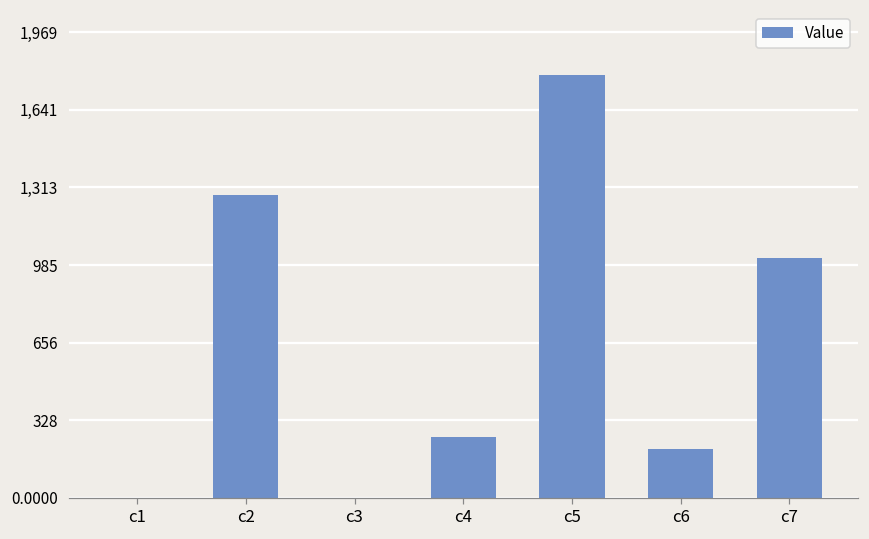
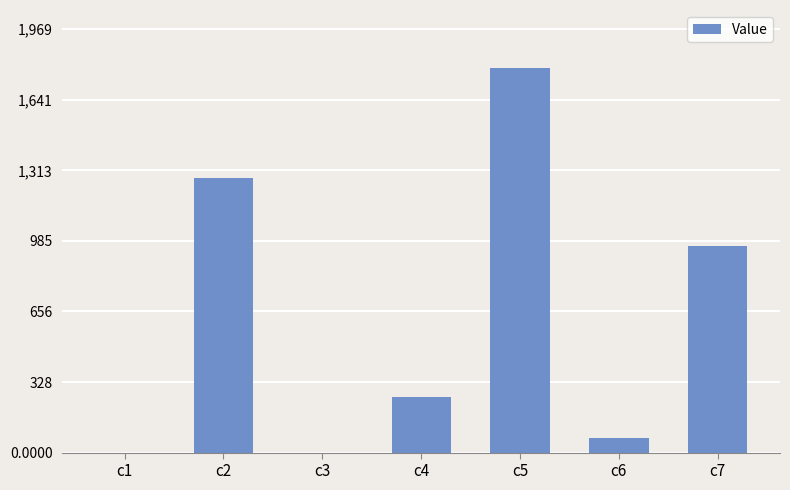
  {
    "c2": "1,280",
    "c4": "260",
    "c5": "1,790",
-   "c6": "210",
-   "c7": "1,010"
+   "c6": "70",
+   "c7": "960"
  }
